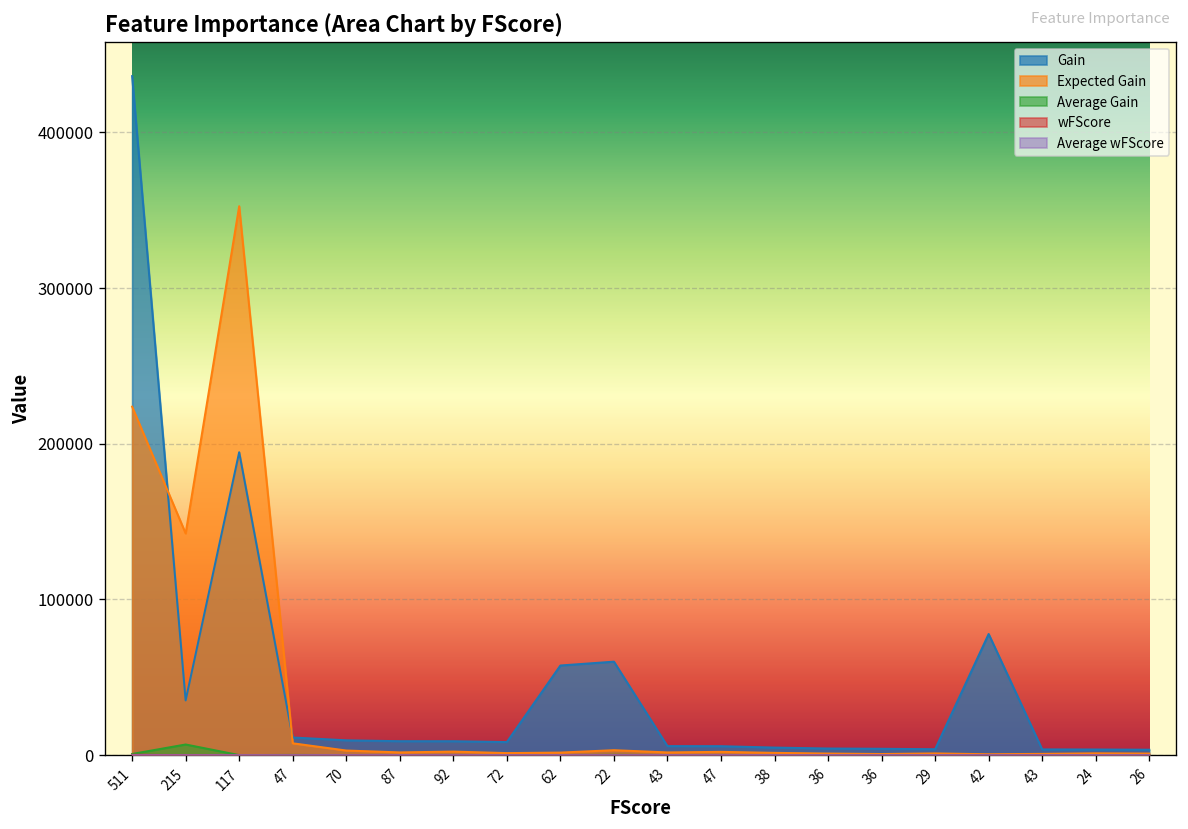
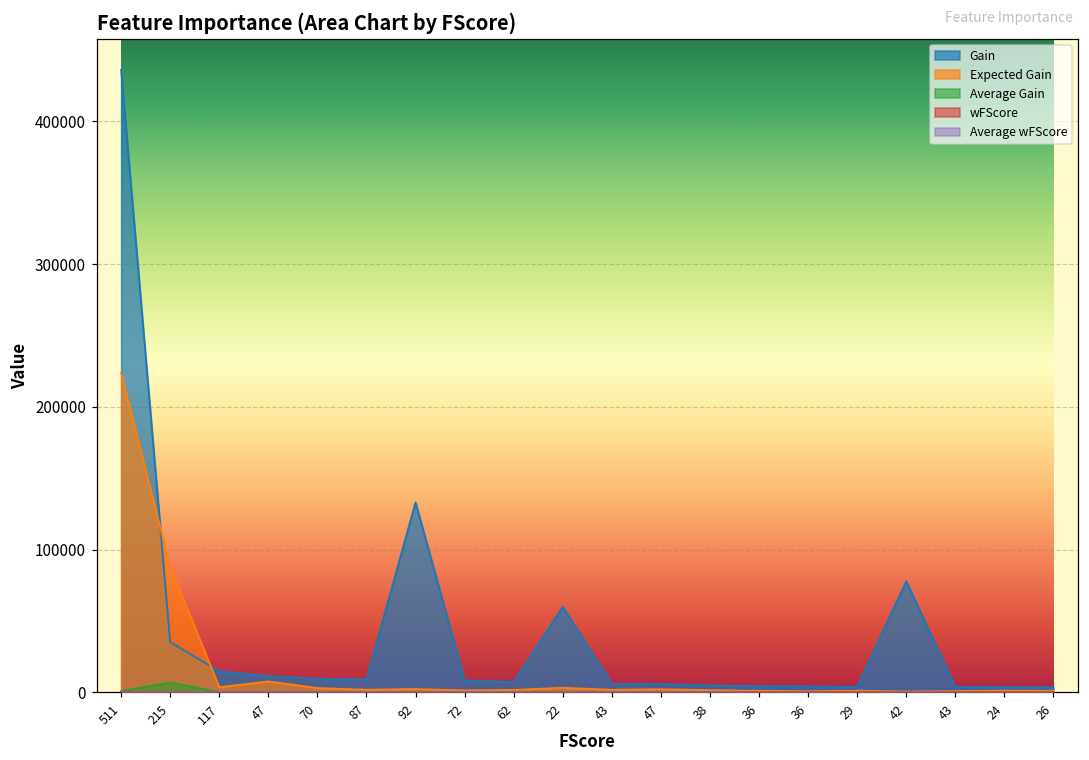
  {
    "Gain": {
      "511": 436000,
      "215": 35000,
-     "117": 195000,
+     "117": 15000,
      "70": 10000,
      "87": 9000,
-     "92": 9000,
+     "92": 133000,
      "72": 8000,
-     "62": 58000,
+     "62": 7000,
      "22": 60000,
      "38": 5000,
      "29": 4000,
      "42": 78000,
      "24": 4000,
      "26": 4000
    },
    "Expected Gain": {
      "511": 224000,
-     "215": 142000,
-     "117": 352000,
+     "215": 88000,
+     "117": 4000,
      "70": 3000,
      "92": 2000,
      "22": 3000
    },
    "Average Gain": {
      "215": 7000
    }
  }
